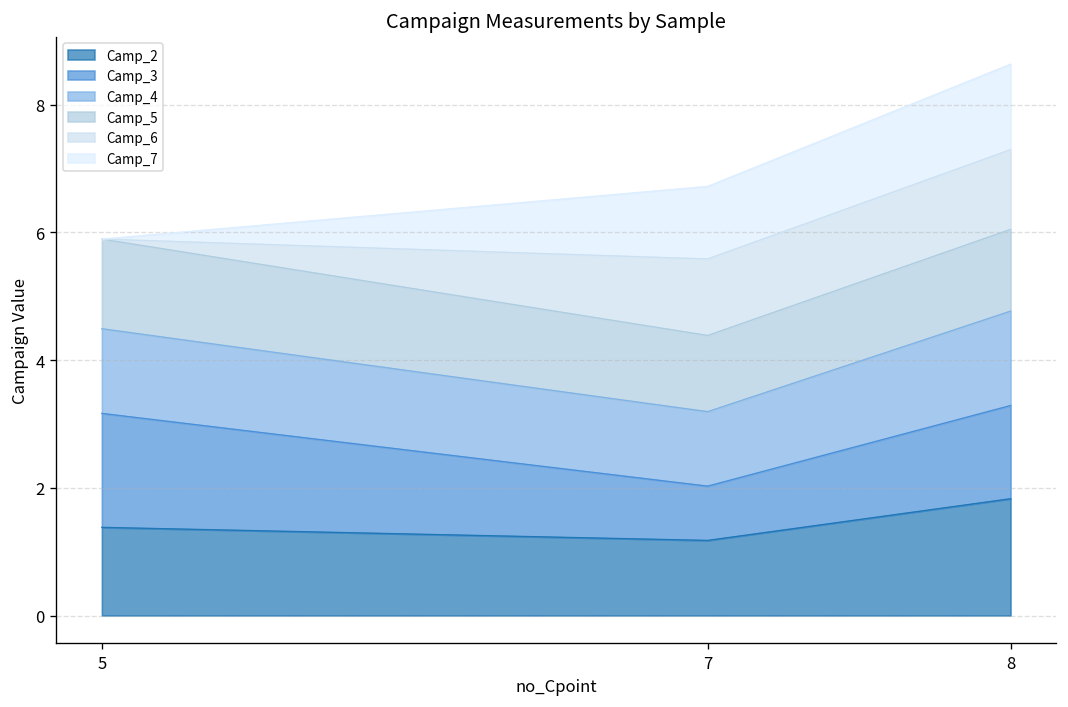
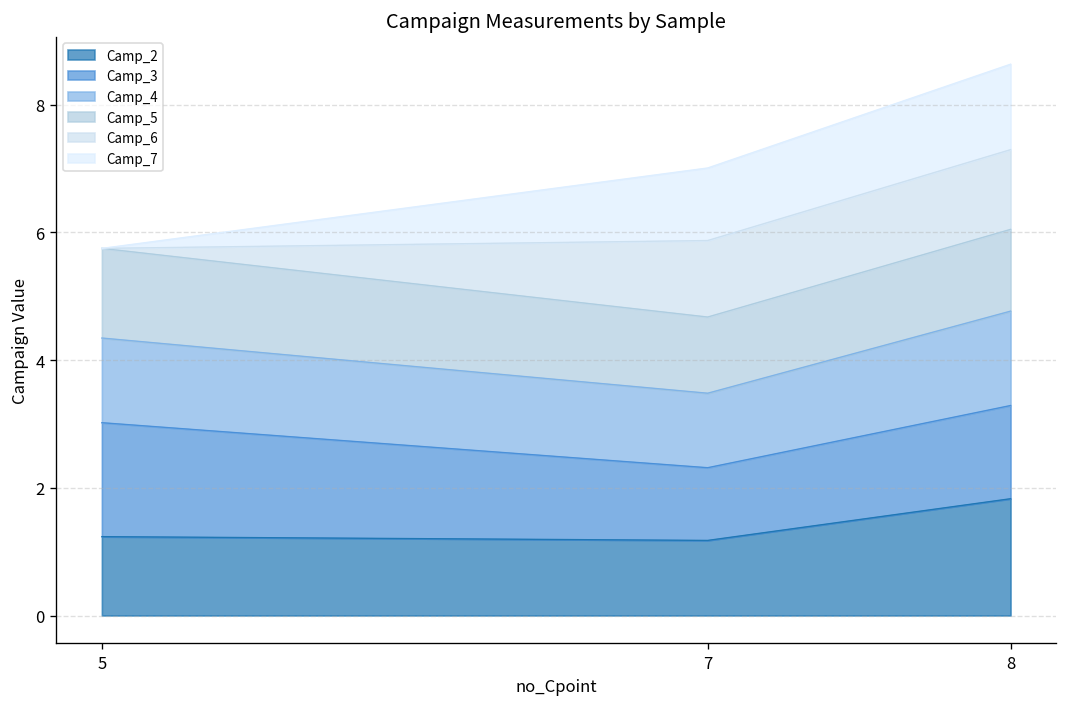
  {
    "Camp_2": {
-     "5": 1.4,
+     "5": 1.2,
      "7": 1.2,
      "8": 1.8
    },
    "Camp_3": {
      "5": 1.8,
-     "7": 0.9,
+     "7": 1.1,
      "8": 1.5
    }
  }
